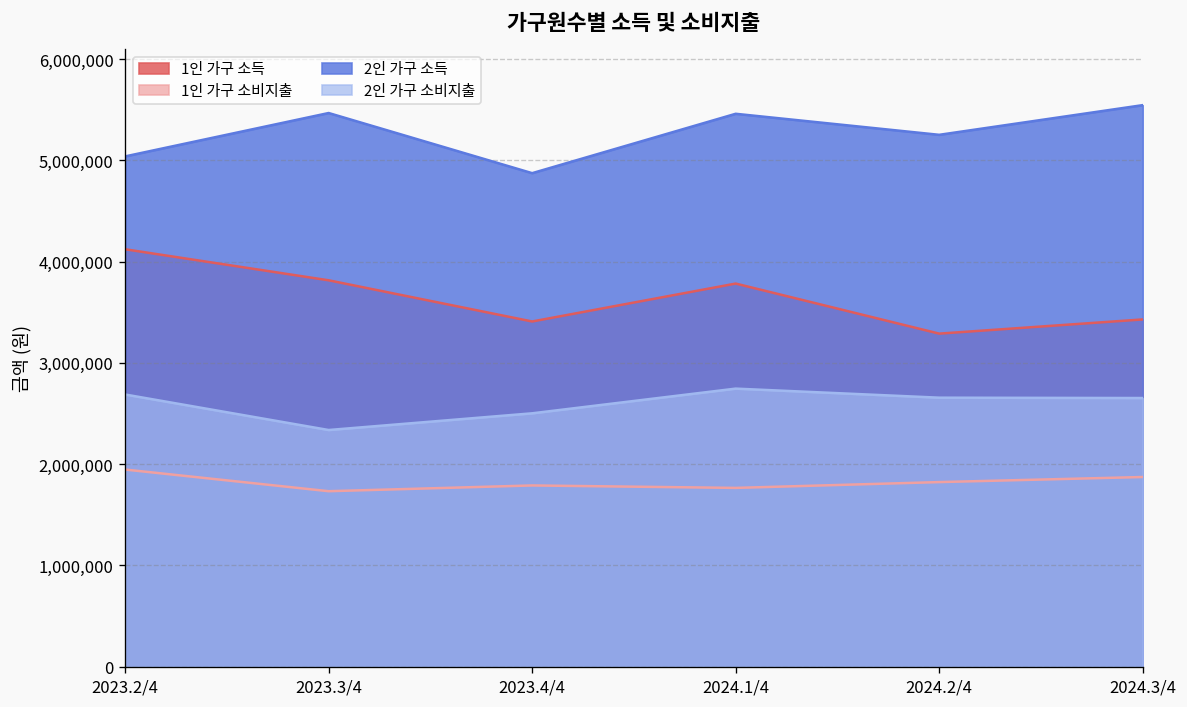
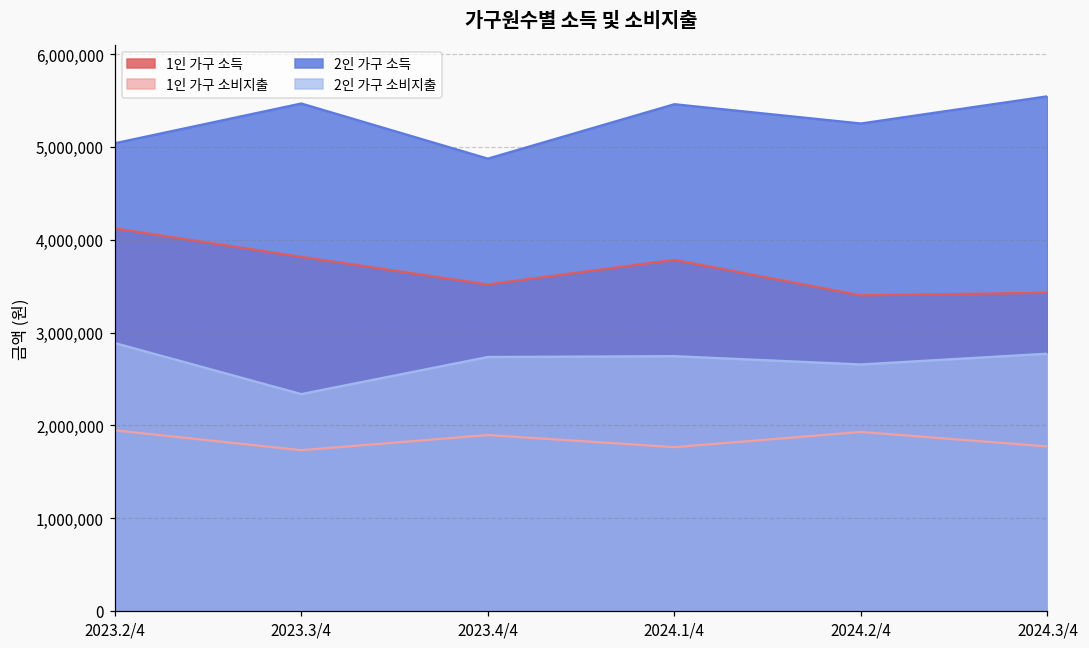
  {
    "1인 가구 소득": {
      "2023.2/4": "4,100,000",
      "2023.3/4": "3,800,000",
-     "2023.4/4": "3,400,000",
+     "2023.4/4": "3,500,000",
      "2024.1/4": "3,800,000",
-     "2024.2/4": "3,300,000",
+     "2024.2/4": "3,400,000",
      "2024.3/4": "3,400,000"
    },
    "1인 가구 소비지출": {
      "2023.2/4": "1,900,000",
      "2023.3/4": "1,700,000",
-     "2023.4/4": "1,800,000",
+     "2023.4/4": "1,900,000",
      "2024.1/4": "1,800,000",
-     "2024.2/4": "1,800,000",
-     "2024.3/4": "1,900,000"
+     "2024.2/4": "1,900,000",
+     "2024.3/4": "1,800,000"
    },
    "2인 가구 소득": {
      "2023.2/4": "5,000,000",
      "2023.3/4": "5,500,000",
      "2023.4/4": "4,900,000",
      "2024.1/4": "5,500,000",
      "2024.2/4": "5,300,000",
      "2024.3/4": "5,500,000"
    },
    "2인 가구 소비지출": {
-     "2023.2/4": "2,700,000",
+     "2023.2/4": "2,900,000",
      "2023.3/4": "2,300,000",
-     "2023.4/4": "2,500,000",
+     "2023.4/4": "2,700,000",
      "2024.1/4": "2,700,000",
      "2024.2/4": "2,700,000",
-     "2024.3/4": "2,700,000"
+     "2024.3/4": "2,800,000"
    }
  }
